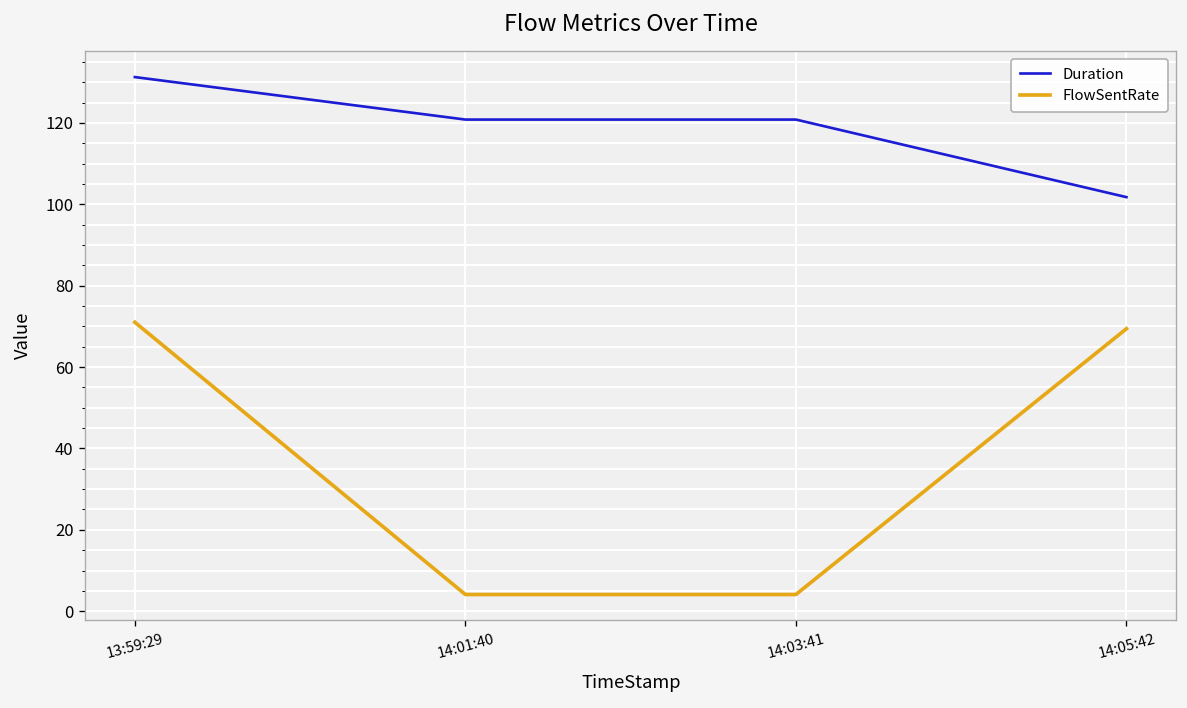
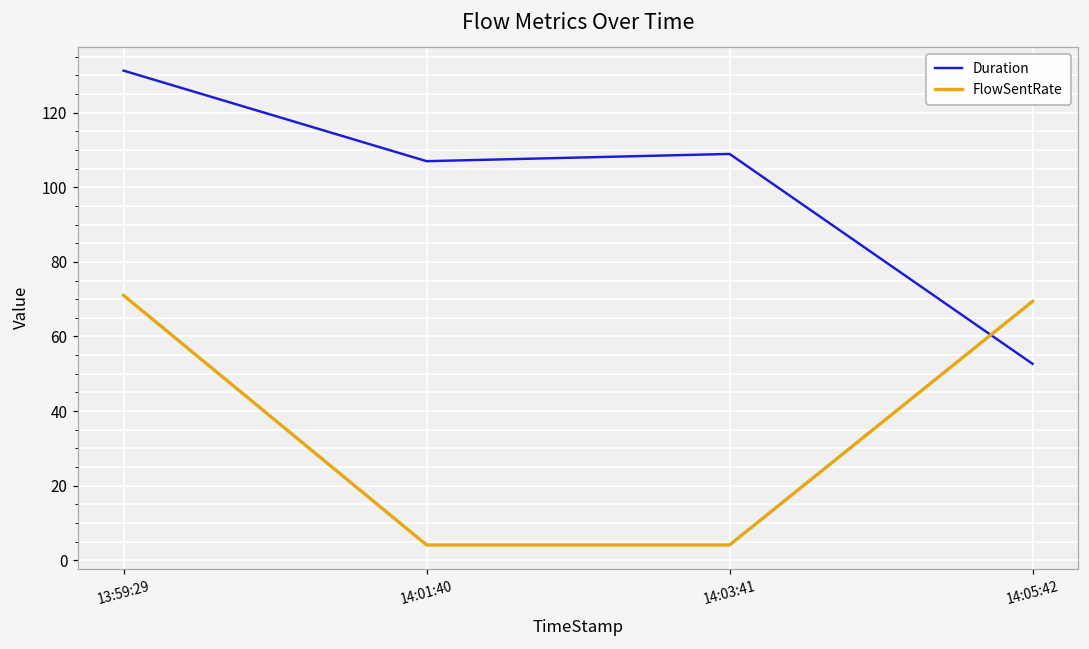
  {
    "Duration": {
      "13:59:29": 131,
-     "14:01:40": 121,
-     "14:03:41": 121,
-     "14:05:42": 102
+     "14:01:40": 107,
+     "14:03:41": 109,
+     "14:05:42": 53
    },
    "FlowSentRate": {
      "13:59:29": 71,
      "14:01:40": 4,
      "14:03:41": 4,
      "14:05:42": 69
    }
  }
